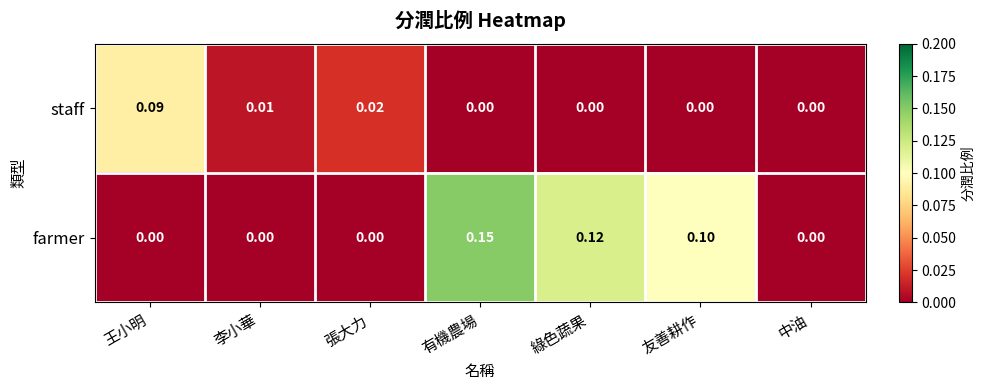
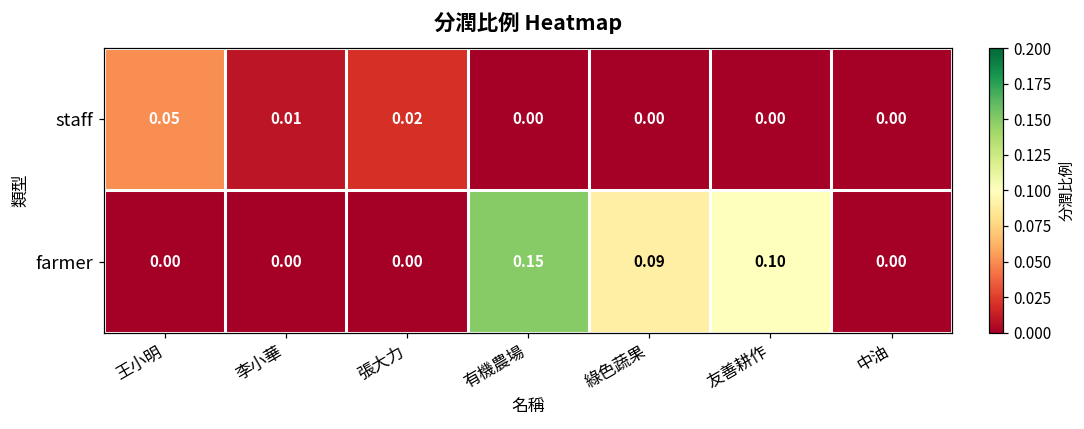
  {
    "staff": {
-     "王小明": 0.09,
+     "王小明": 0.05,
      "李小華": 0.01,
      "張大力": 0.02,
      "有機農場": 0.00,
      "綠色蔬果": 0.00,
      "友善耕作": 0.00,
      "中油": 0.00
    },
    "farmer": {
      "王小明": 0.00,
      "李小華": 0.00,
      "張大力": 0.00,
      "有機農場": 0.15,
-     "綠色蔬果": 0.12,
+     "綠色蔬果": 0.09,
      "友善耕作": 0.10,
      "中油": 0.00
    }
  }
